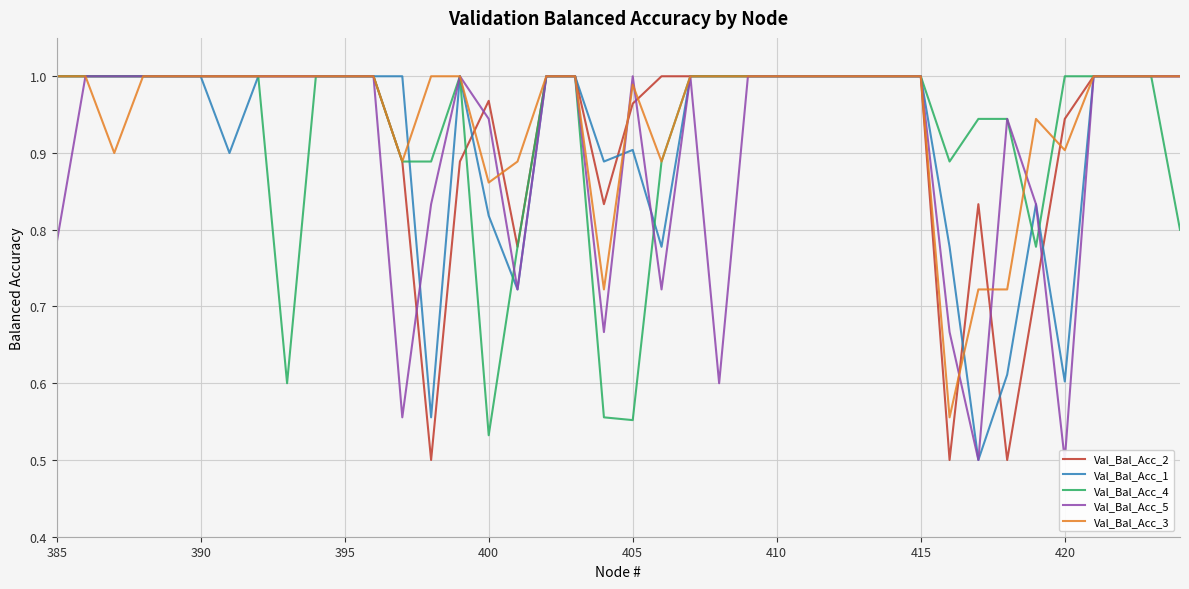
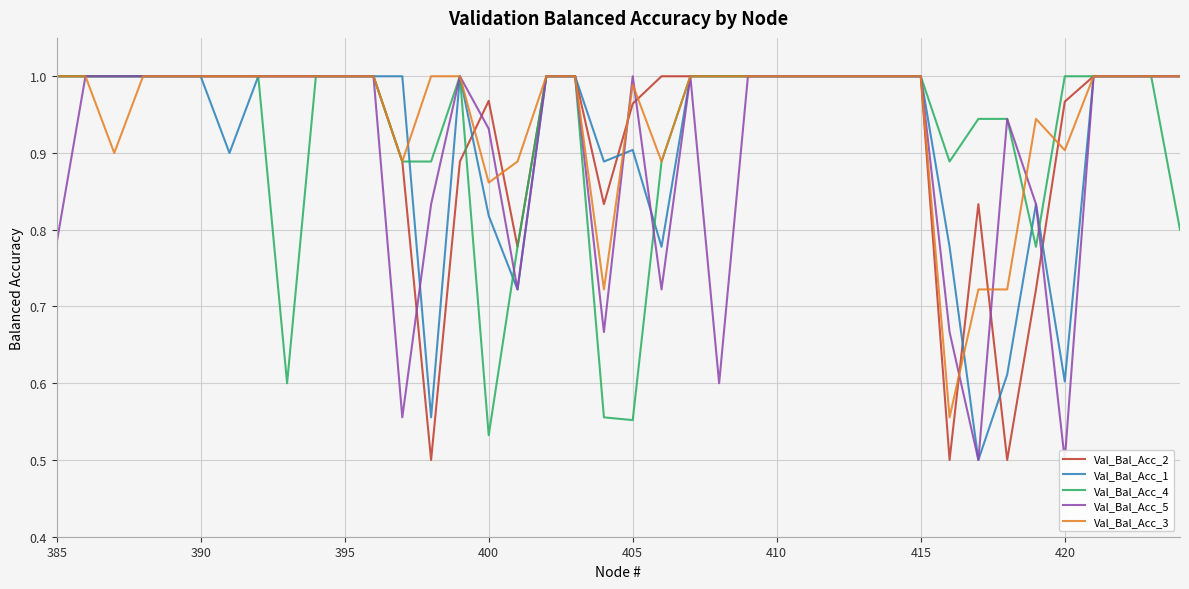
  {
    "Val_Bal_Acc_2": {
      "400": 0.97,
      "405": 0.96,
-     "420": 0.94
+     "420": 0.97
    },
    "Val_Bal_Acc_1": {
      "400": 0.82,
      "405": 0.90,
      "420": 0.60
    },
    "Val_Bal_Acc_4": {
      "400": 0.53,
      "405": 0.55,
      "420": 1.00
    },
    "Val_Bal_Acc_5": {
      "385": 0.78,
-     "400": 0.94,
+     "400": 0.93,
      "405": 1.00
    },
    "Val_Bal_Acc_3": {
      "400": 0.86,
      "405": 0.99,
      "420": 0.90
    }
  }
